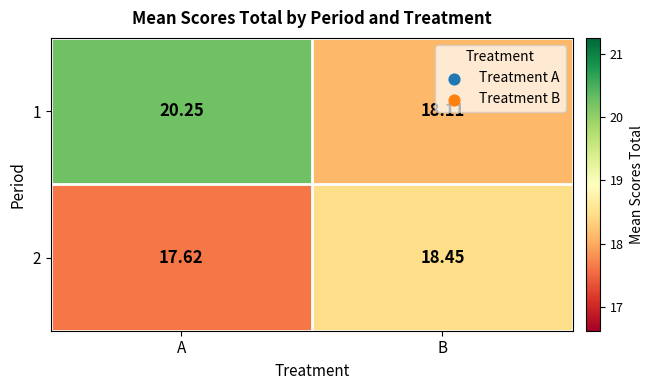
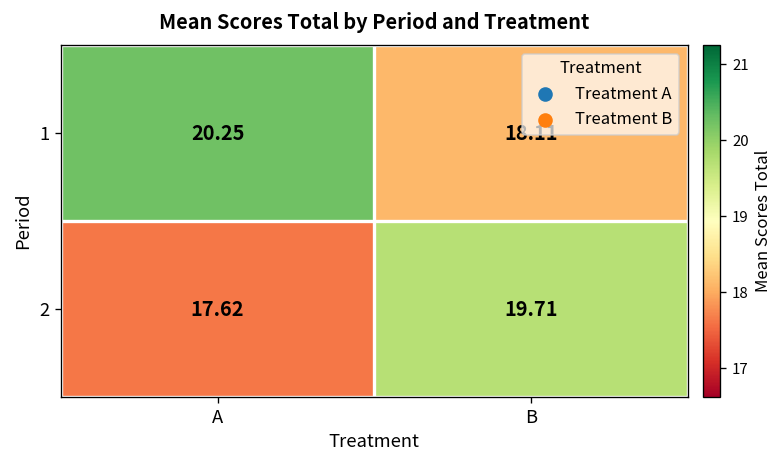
  {
    "1": {
      "A": 20.25
    },
    "2": {
      "A": 17.62,
-     "B": 18.45
+     "B": 19.71
    }
  }
